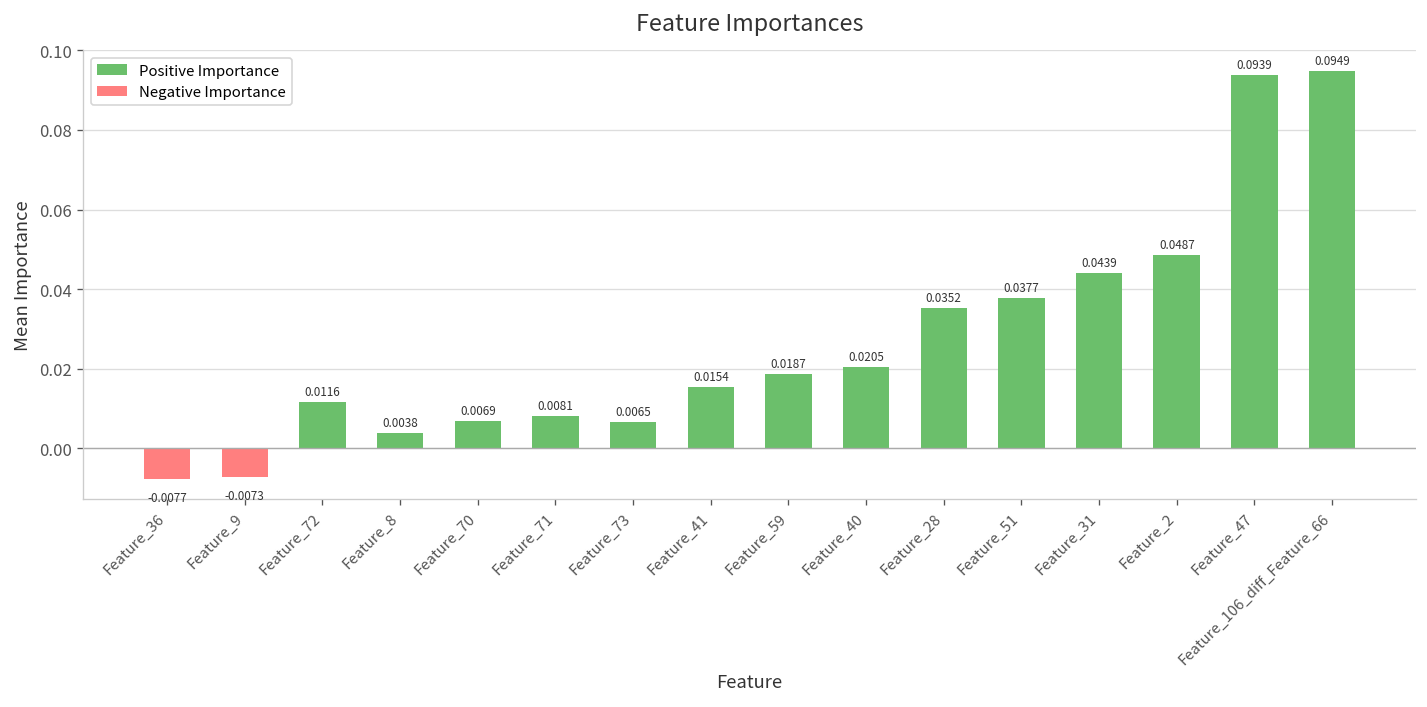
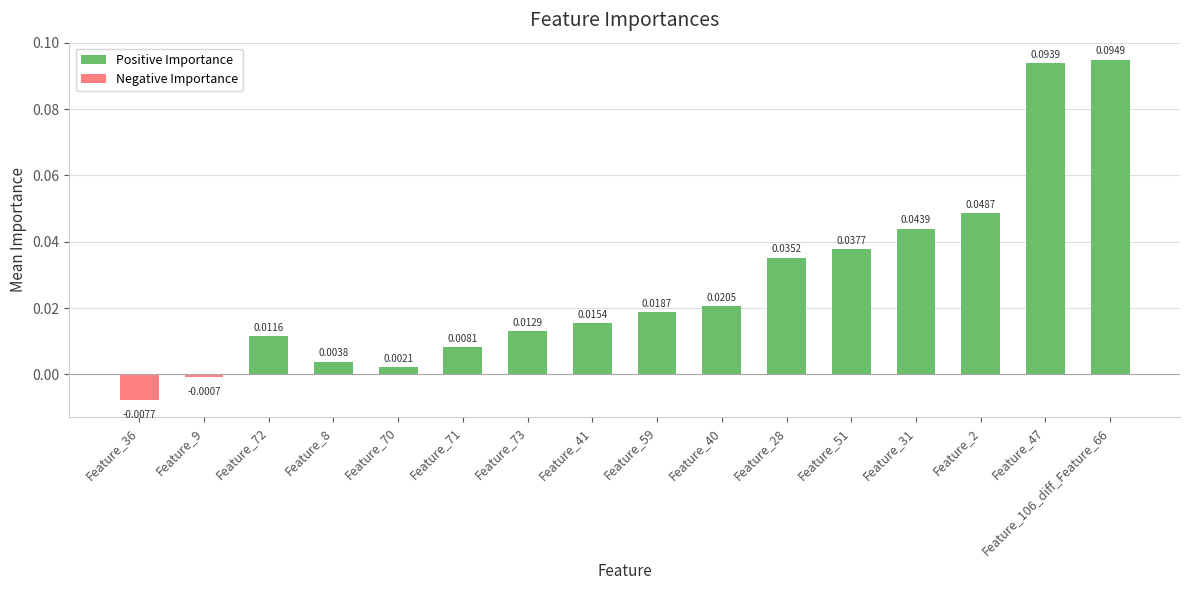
  {
    "Feature_36": -0.0077,
-   "Feature_9": -0.0073,
+   "Feature_9": -0.0007,
    "Feature_72": 0.0116,
    "Feature_8": 0.0038,
-   "Feature_70": 0.0069,
+   "Feature_70": 0.0021,
    "Feature_71": 0.0081,
-   "Feature_73": 0.0065,
+   "Feature_73": 0.0129,
    "Feature_41": 0.0154,
    "Feature_59": 0.0187,
    "Feature_40": 0.0205,
    "Feature_28": 0.0352,
    "Feature_51": 0.0377,
    "Feature_31": 0.0439,
    "Feature_2": 0.0487,
    "Feature_47": 0.0939,
    "Feature_106_diff_Feature_66": 0.0949
  }
